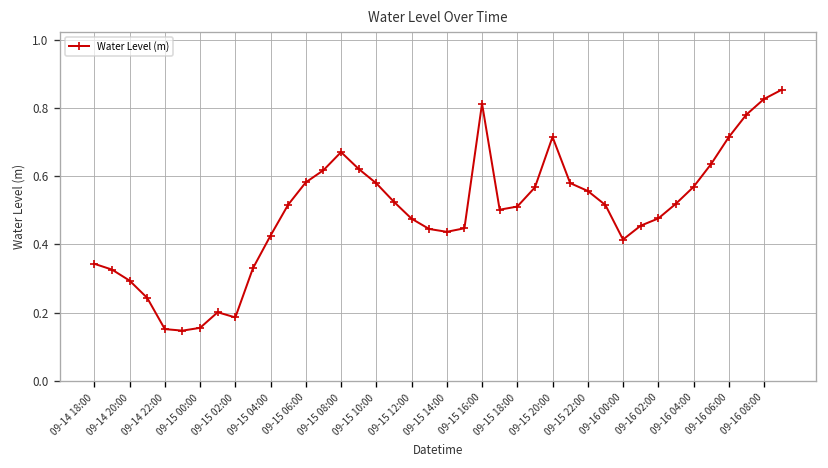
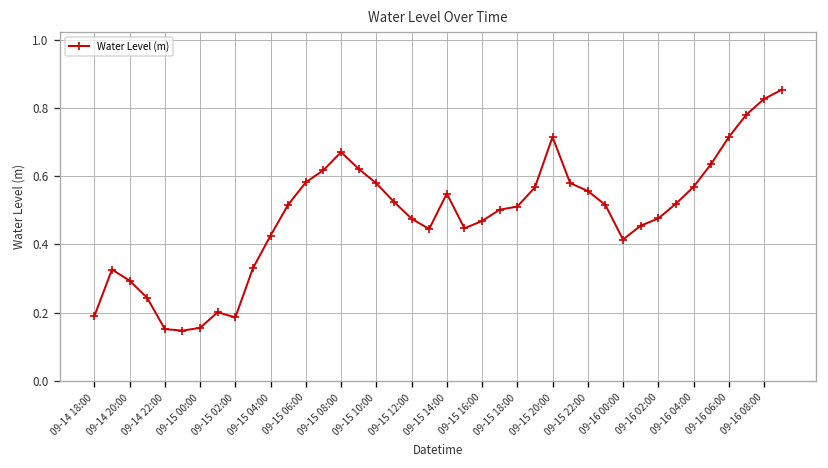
  {
-   "09-14 18:00": 0.34,
+   "09-14 18:00": 0.19,
    "09-14 20:00": 0.29,
    "09-14 22:00": 0.15,
    "09-15 00:00": 0.16,
    "09-15 02:00": 0.19,
    "09-15 04:00": 0.43,
    "09-15 06:00": 0.58,
    "09-15 08:00": 0.67,
    "09-15 10:00": 0.58,
    "09-15 12:00": 0.48,
-   "09-15 14:00": 0.44,
-   "09-15 16:00": 0.81,
+   "09-15 14:00": 0.55,
+   "09-15 16:00": 0.47,
    "09-15 18:00": 0.51,
    "09-15 20:00": 0.71,
    "09-15 22:00": 0.56,
    "09-16 00:00": 0.41,
    "09-16 02:00": 0.48,
    "09-16 04:00": 0.57,
    "09-16 06:00": 0.71,
    "09-16 08:00": 0.83
  }
